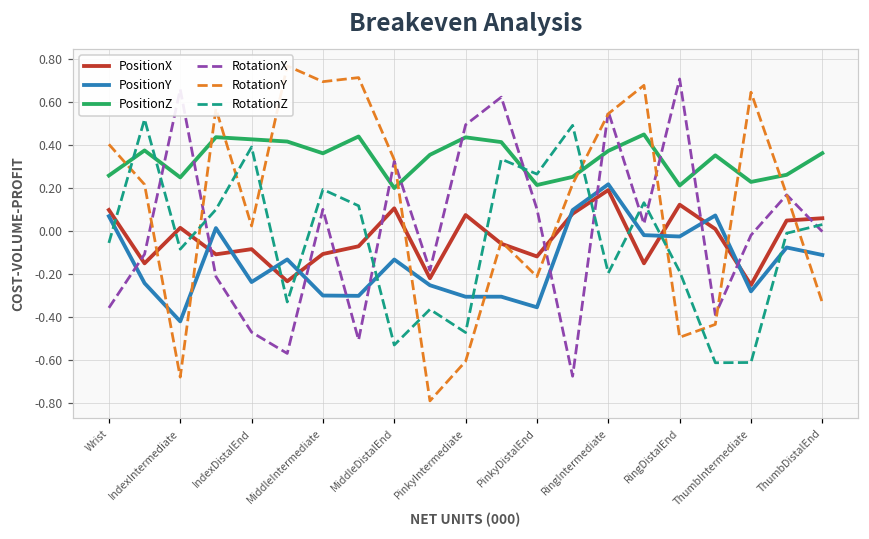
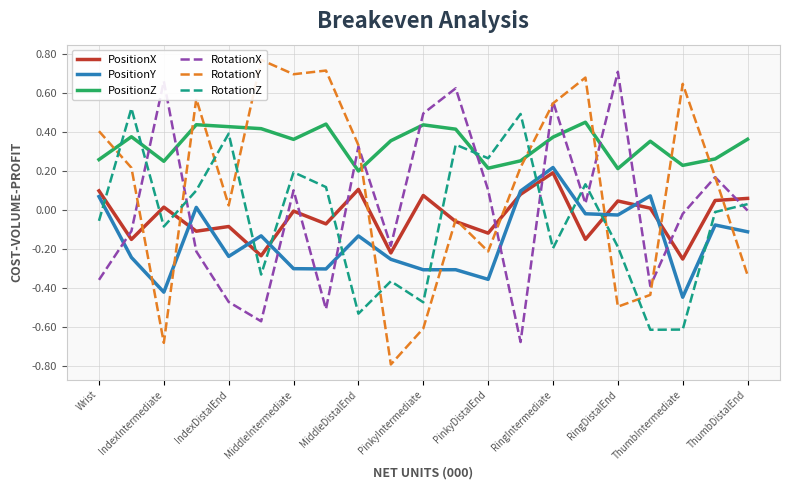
  {
    "PositionX": {
      "Wrist": 0.10,
      "IndexIntermediate": 0.01,
      "IndexDistalEnd": -0.09,
-     "MiddleIntermediate": -0.11,
+     "MiddleIntermediate": -0.01,
      "MiddleDistalEnd": 0.11,
      "PinkyIntermediate": 0.07,
      "PinkyDistalEnd": -0.12,
      "RingIntermediate": 0.19,
-     "RingDistalEnd": 0.12,
+     "RingDistalEnd": 0.05,
      "ThumbIntermediate": -0.25,
      "ThumbDistalEnd": 0.06
    },
    "PositionY": {
      "Wrist": 0.07,
      "IndexIntermediate": -0.42,
      "IndexDistalEnd": -0.24,
      "MiddleIntermediate": -0.30,
      "MiddleDistalEnd": -0.13,
      "PinkyIntermediate": -0.31,
      "PinkyDistalEnd": -0.36,
      "RingIntermediate": 0.22,
      "RingDistalEnd": -0.03,
-     "ThumbIntermediate": -0.28,
+     "ThumbIntermediate": -0.45,
      "ThumbDistalEnd": -0.11
    },
    "RotationX": {
      "Wrist": -0.36,
      "IndexDistalEnd": -0.47,
      "MiddleIntermediate": 0.10,
      "PinkyIntermediate": 0.49,
      "PinkyDistalEnd": 0.10,
      "RingDistalEnd": 0.71,
      "ThumbIntermediate": -0.02,
      "ThumbDistalEnd": 0.00
    },
    "RotationY": {
      "Wrist": 0.40,
      "IndexIntermediate": -0.68,
      "IndexDistalEnd": 0.02,
      "MiddleIntermediate": 0.70,
      "PinkyIntermediate": -0.61,
      "PinkyDistalEnd": -0.21,
      "RingDistalEnd": -0.50,
      "ThumbIntermediate": 0.65,
      "ThumbDistalEnd": -0.33
    }
  }
